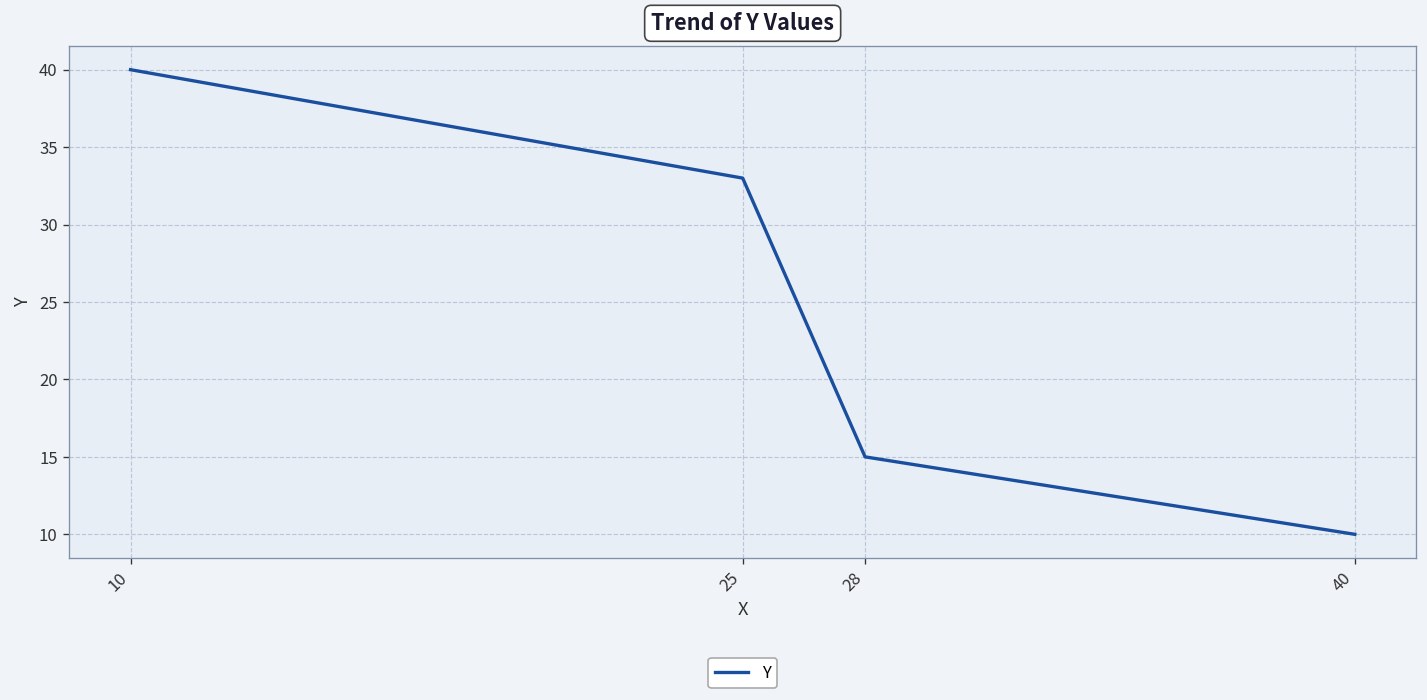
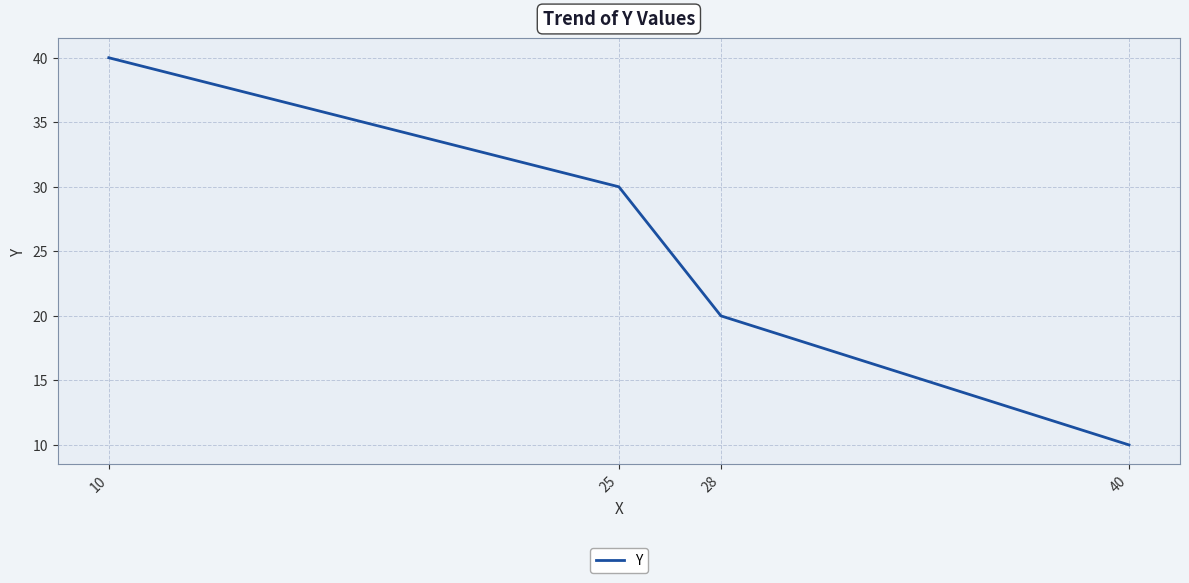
  {
    "10": 40,
-   "25": 33,
-   "28": 15,
+   "25": 30,
+   "28": 20,
    "40": 10
  }
